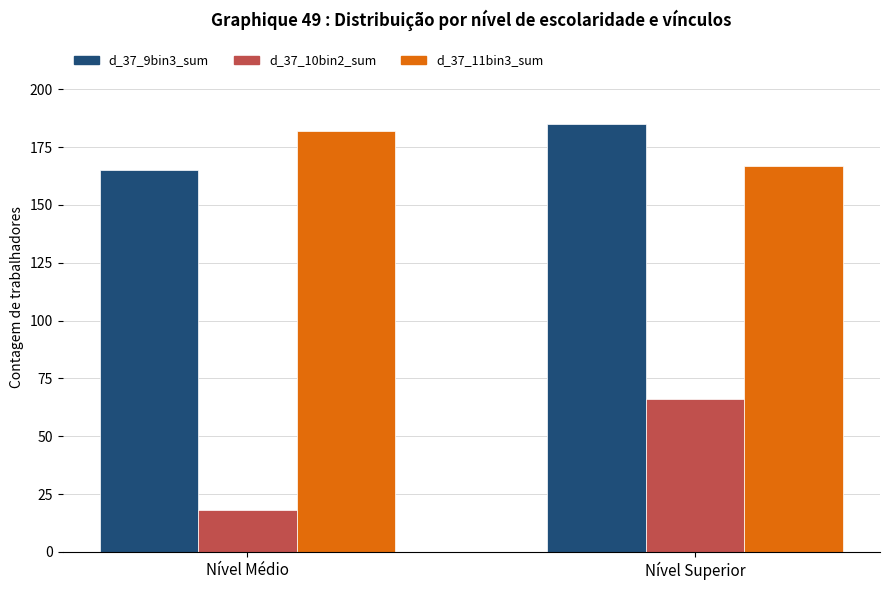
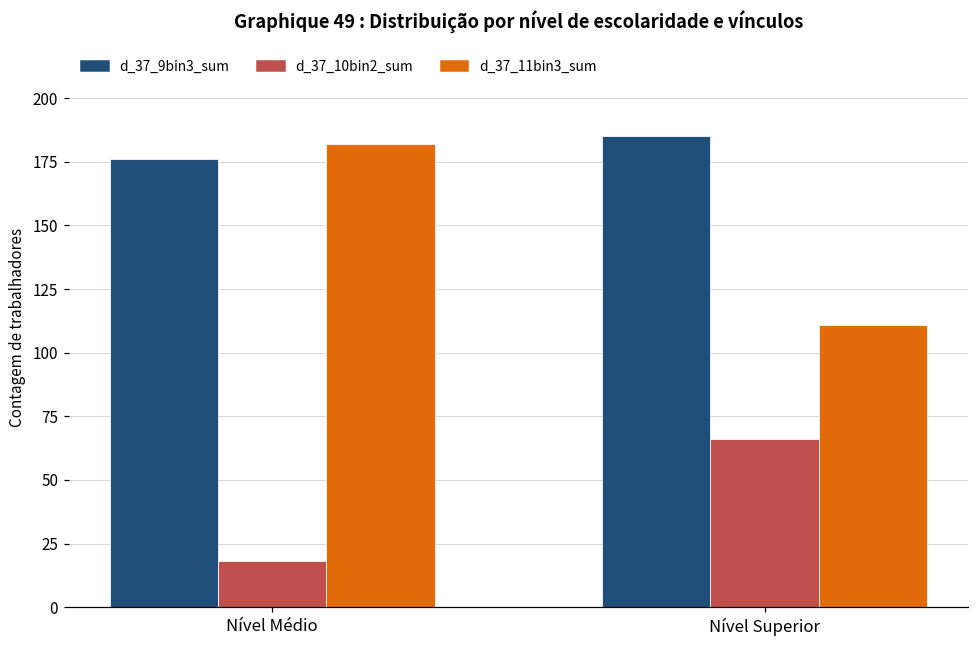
  {
    "d_37_9bin3_sum": {
-     "Nível Médio": 165,
+     "Nível Médio": 176,
      "Nível Superior": 185
    },
    "d_37_10bin2_sum": {
      "Nível Médio": 18,
      "Nível Superior": 66
    },
    "d_37_11bin3_sum": {
      "Nível Médio": 182,
-     "Nível Superior": 167
+     "Nível Superior": 111
    }
  }
